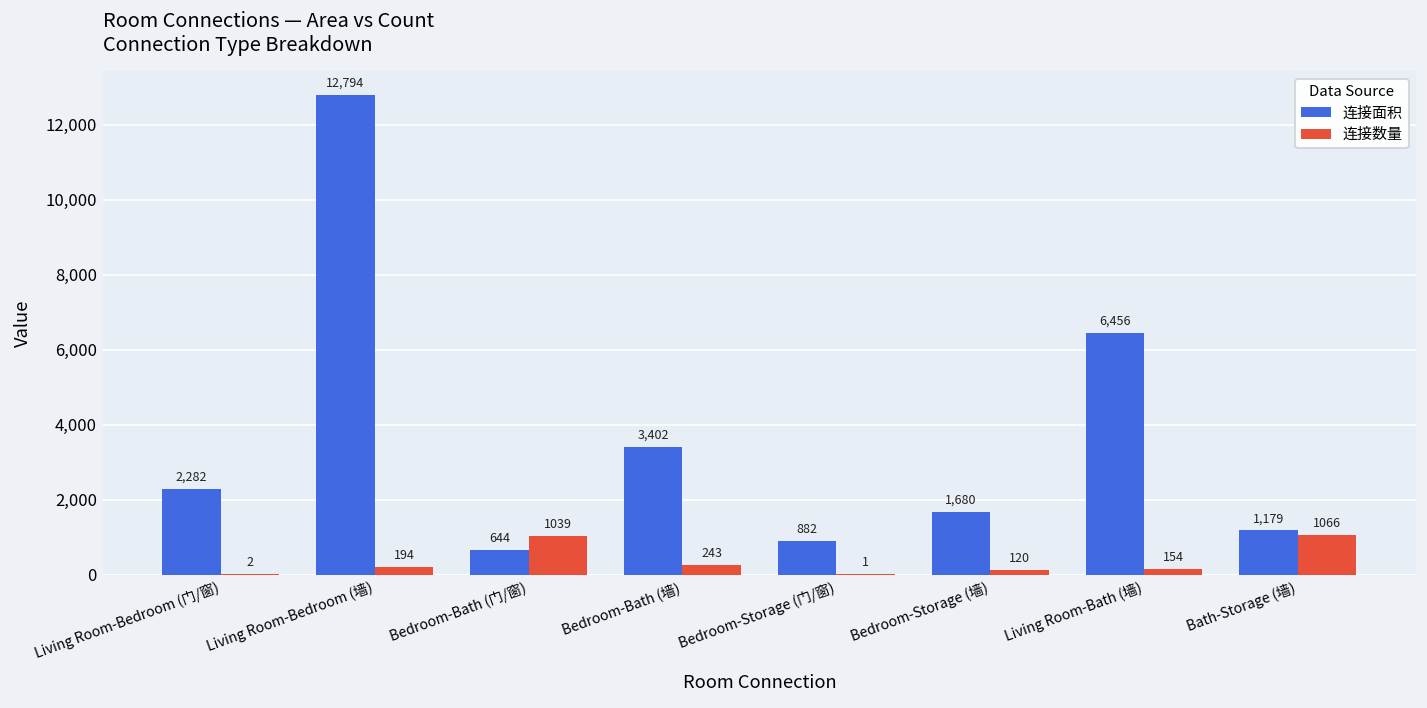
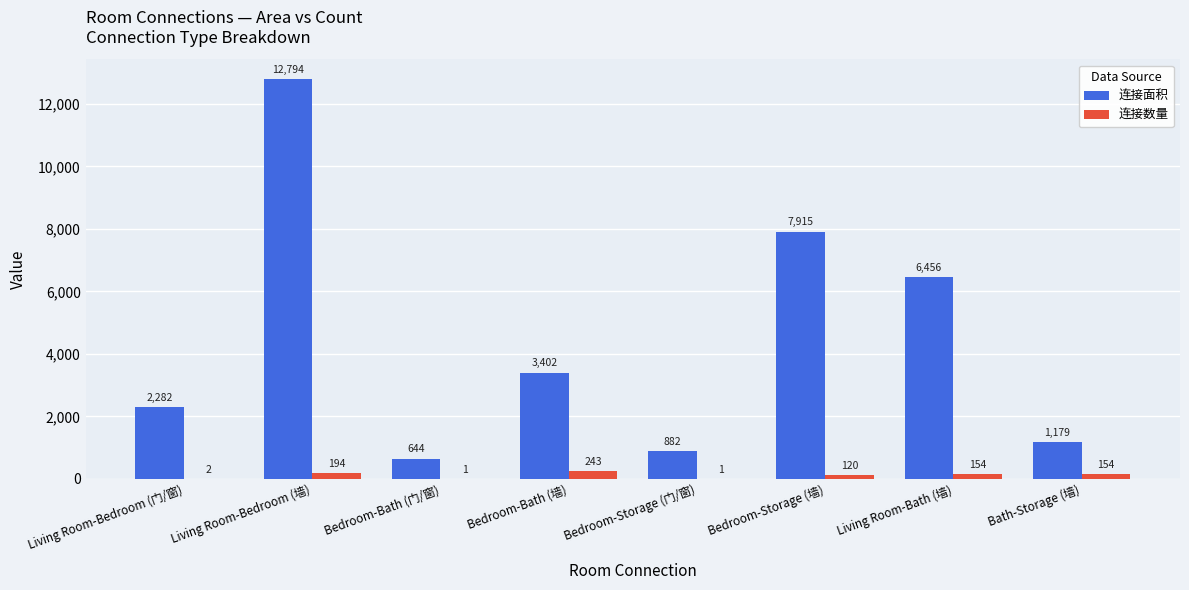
  {
    "连接面积": {
      "Living Room-Bedroom (门/窗)": "2,282",
      "Living Room-Bedroom (墙)": "12,794",
      "Bedroom-Bath (门/窗)": "644",
      "Bedroom-Bath (墙)": "3,402",
      "Bedroom-Storage (门/窗)": "882",
-     "Bedroom-Storage (墙)": "1,680",
+     "Bedroom-Storage (墙)": "7,915",
      "Living Room-Bath (墙)": "6,456",
      "Bath-Storage (墙)": "1,179"
    },
    "连接数量": {
      "Living Room-Bedroom (门/窗)": "2",
      "Living Room-Bedroom (墙)": "194",
-     "Bedroom-Bath (门/窗)": "1039",
+     "Bedroom-Bath (门/窗)": "1",
      "Bedroom-Bath (墙)": "243",
      "Bedroom-Storage (门/窗)": "1",
      "Bedroom-Storage (墙)": "120",
      "Living Room-Bath (墙)": "154",
-     "Bath-Storage (墙)": "1066"
+     "Bath-Storage (墙)": "154"
    }
  }
